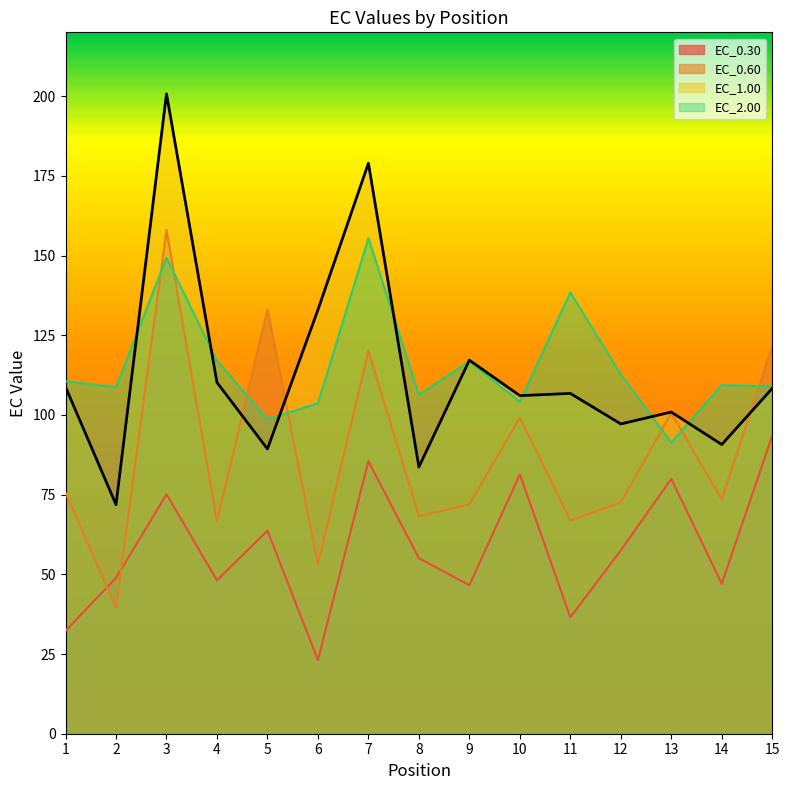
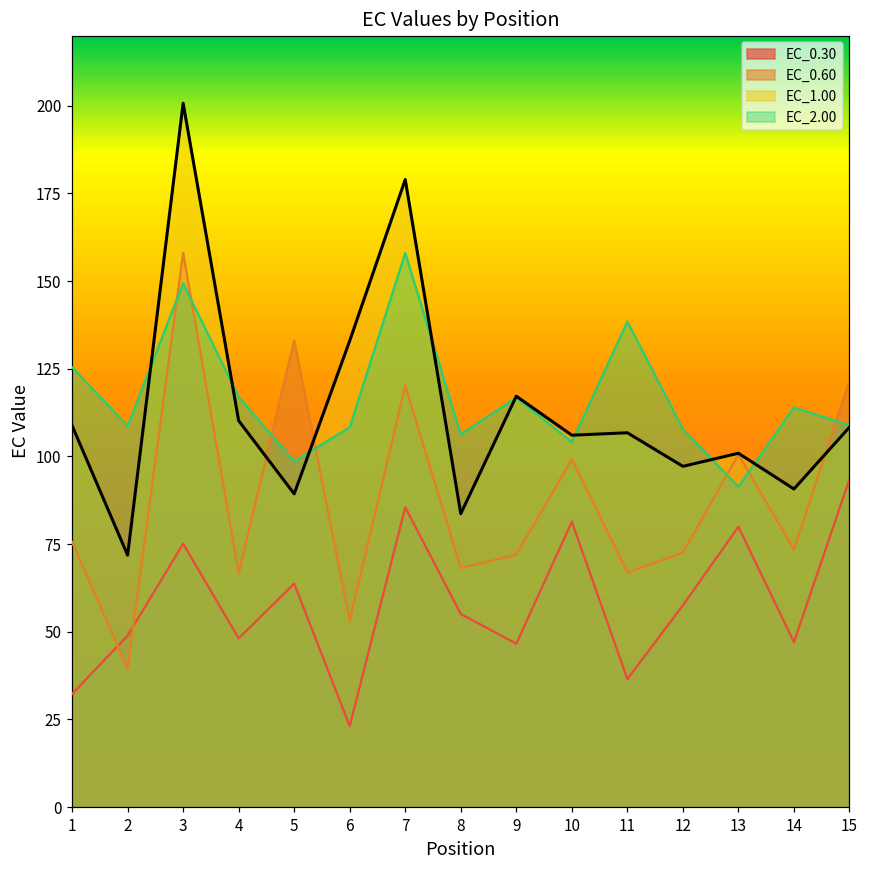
  {
    "EC_1.00": {
      "1": 109,
      "2": 72,
      "3": 201,
      "4": 110,
      "5": 89,
      "6": 133,
      "7": 179,
      "8": 84,
      "10": 106,
      "11": 107,
      "12": 97,
      "14": 91
    },
    "EC_2.00": {
-     "1": 111,
+     "1": 125,
      "2": 109,
      "3": 149,
      "4": 117,
      "5": 99,
-     "6": 104,
-     "7": 155,
+     "6": 108,
+     "7": 158,
      "8": 106,
      "10": 104,
      "11": 138,
-     "12": 113,
+     "12": 108,
      "13": 91,
-     "14": 109
+     "14": 114
    }
  }
